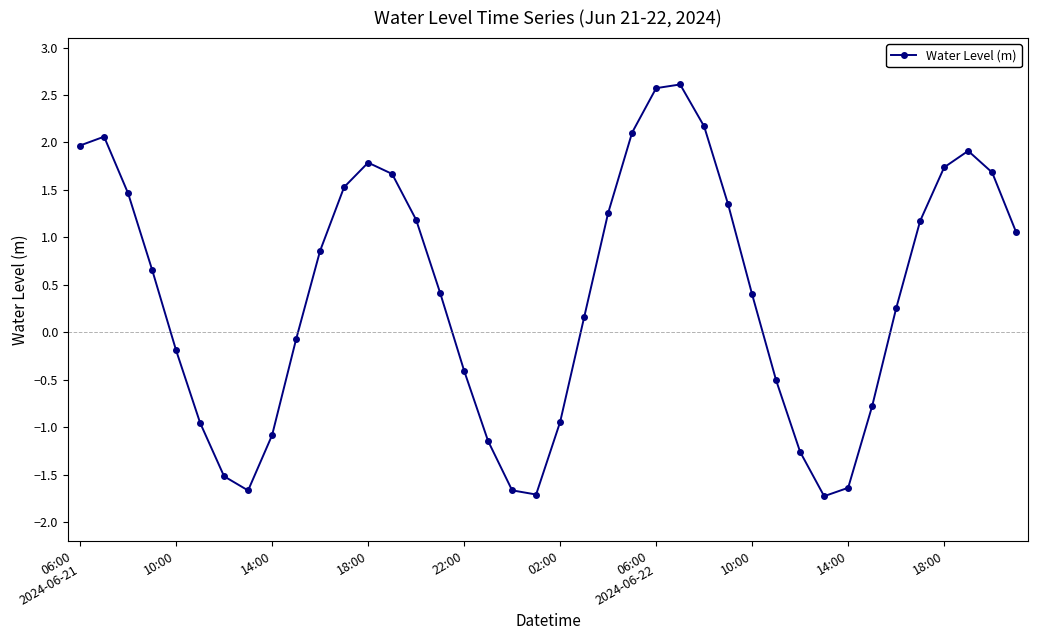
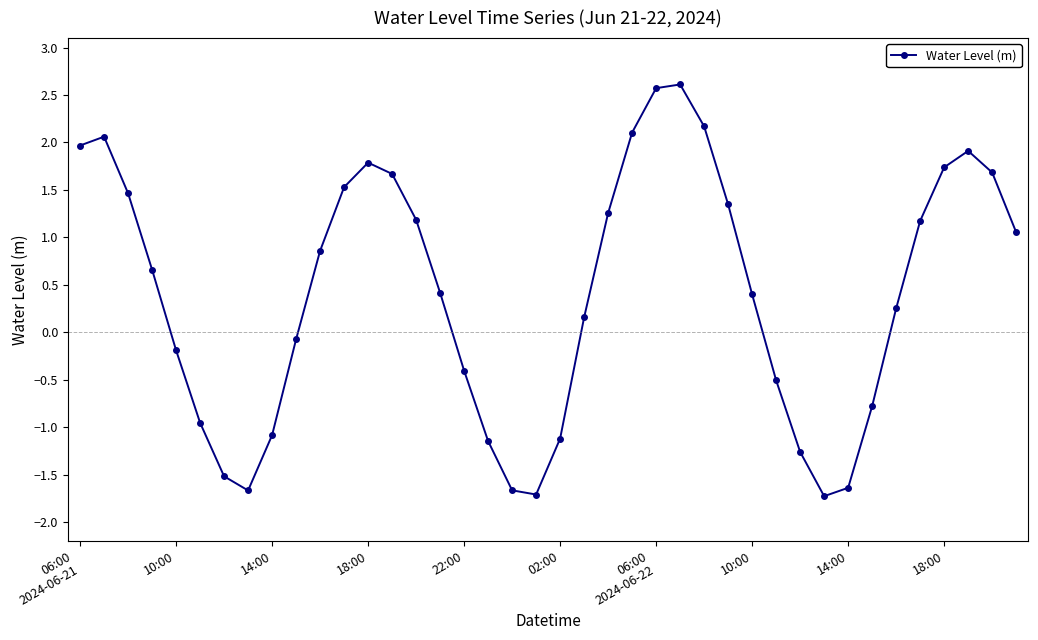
  {
    "06:00 2024-06-21": 2.0,
    "22:00": -0.4,
-   "02:00": -0.9,
+   "02:00": -1.1,
    "06:00 2024-06-22": 2.6
  }
